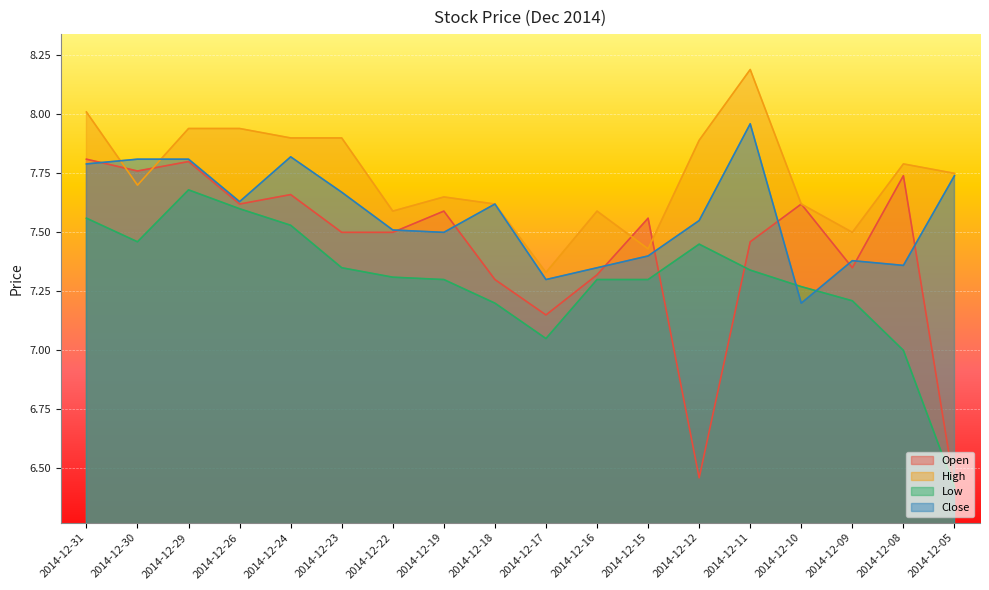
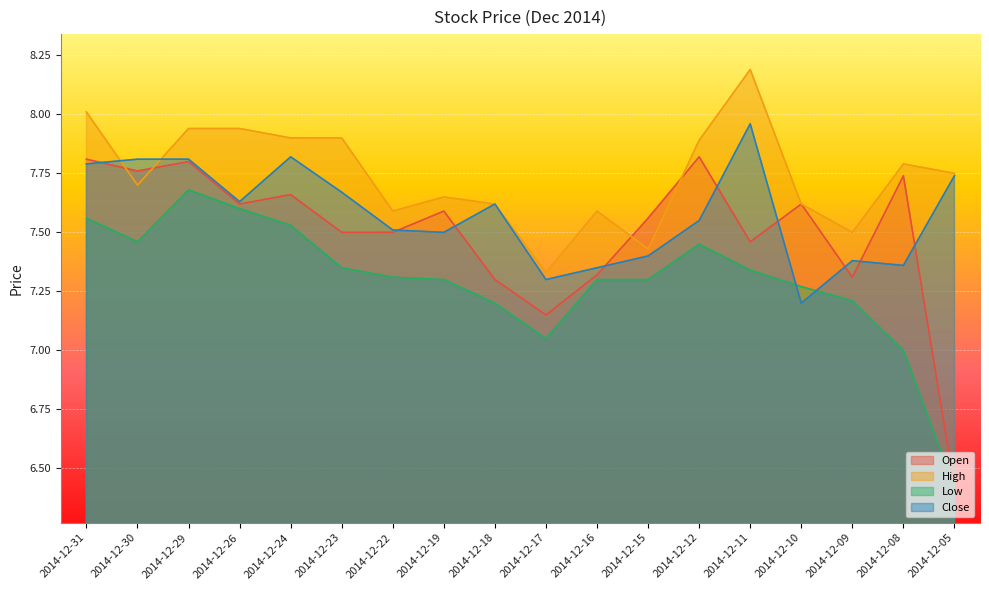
  {
    "Open": {
      "2014-12-31": 7.81,
      "2014-12-30": 7.76,
      "2014-12-24": 7.66,
      "2014-12-23": 7.50,
      "2014-12-19": 7.59,
      "2014-12-18": 7.30,
      "2014-12-17": 7.15,
      "2014-12-16": 7.32,
      "2014-12-15": 7.56,
-     "2014-12-12": 6.46,
+     "2014-12-12": 7.82,
      "2014-12-11": 7.46,
-     "2014-12-09": 7.35,
+     "2014-12-09": 7.31,
      "2014-12-08": 7.74
    },
    "High": {
      "2014-12-31": 8.01,
      "2014-12-30": 7.70,
      "2014-12-29": 7.94,
      "2014-12-26": 7.94,
      "2014-12-24": 7.90,
      "2014-12-23": 7.90,
      "2014-12-22": 7.59,
      "2014-12-19": 7.65,
      "2014-12-17": 7.33,
      "2014-12-16": 7.59,
      "2014-12-15": 7.43,
      "2014-12-12": 7.89,
      "2014-12-11": 8.19,
      "2014-12-09": 7.50,
      "2014-12-08": 7.79
    },
    "Low": {
      "2014-12-31": 7.56,
      "2014-12-30": 7.46,
      "2014-12-29": 7.68,
      "2014-12-26": 7.60,
      "2014-12-24": 7.53,
      "2014-12-23": 7.35,
      "2014-12-22": 7.31,
      "2014-12-19": 7.30,
      "2014-12-18": 7.20,
      "2014-12-17": 7.05,
      "2014-12-16": 7.30,
      "2014-12-15": 7.30,
      "2014-12-12": 7.45,
      "2014-12-11": 7.34,
      "2014-12-10": 7.27,
      "2014-12-09": 7.21,
      "2014-12-08": 7.00
    },
    "Close": {
      "2014-12-31": 7.79,
      "2014-12-30": 7.81,
      "2014-12-24": 7.82,
      "2014-12-23": 7.67,
      "2014-12-19": 7.50,
      "2014-12-17": 7.30,
      "2014-12-16": 7.35,
      "2014-12-15": 7.40,
      "2014-12-12": 7.55,
      "2014-12-11": 7.96,
      "2014-12-10": 7.20,
      "2014-12-09": 7.38,
      "2014-12-08": 7.36
    }
  }
